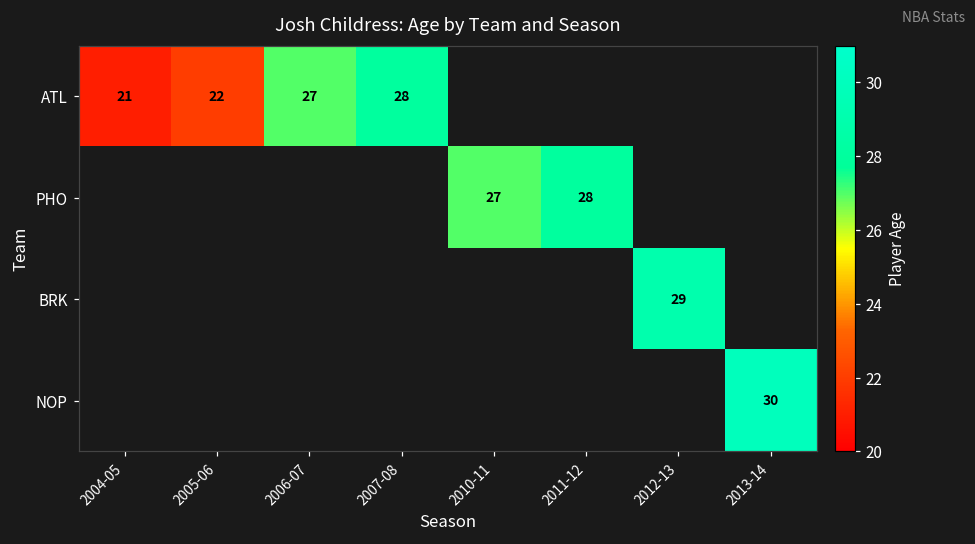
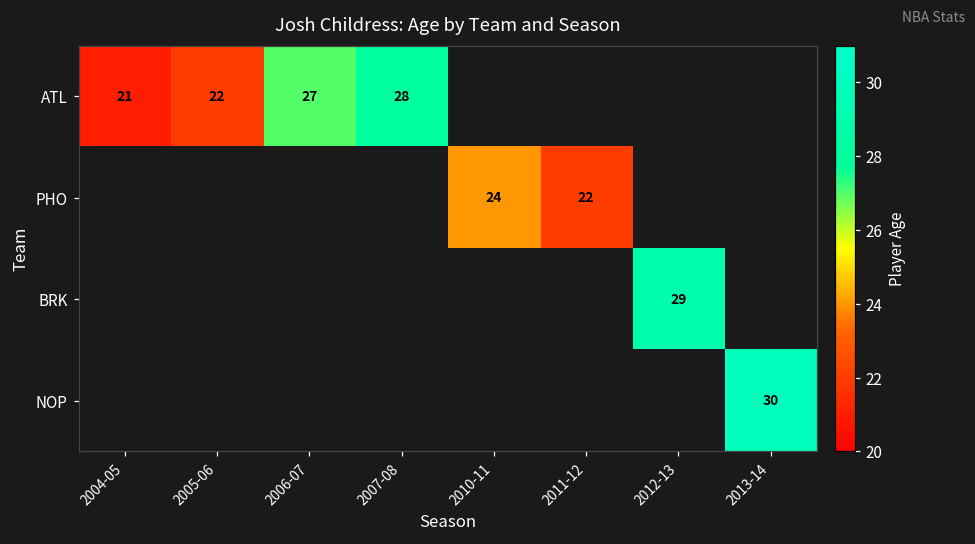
  {
    "ATL": {
      "2004-05": 21,
      "2005-06": 22,
      "2006-07": 27,
      "2007-08": 28
    },
    "PHO": {
-     "2010-11": 27,
-     "2011-12": 28
+     "2010-11": 24,
+     "2011-12": 22
    },
    "BRK": {
      "2012-13": 29
    },
    "NOP": {
      "2013-14": 30
    }
  }
